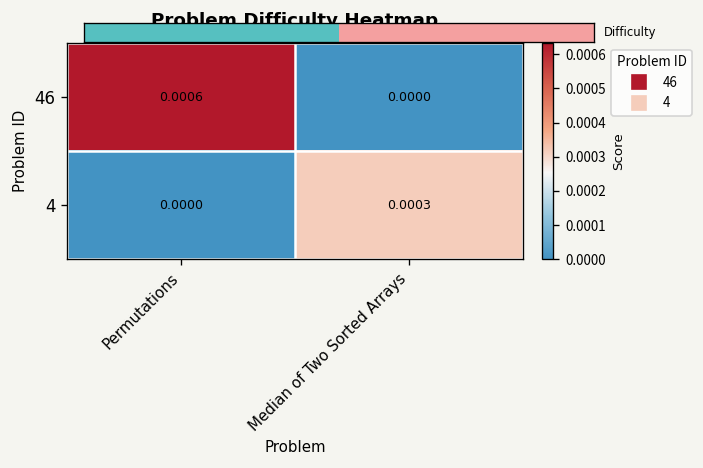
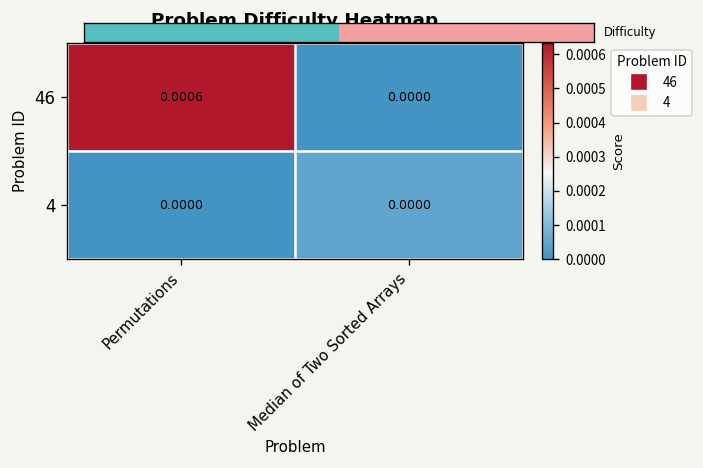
  {
    "Problem Difficulty Heatmap": {
      "46": {
        "Permutations": 0.0006,
        "Median of Two Sorted Arrays": 0.0000
      },
      "4": {
        "Permutations": 0.0000,
-       "Median of Two Sorted Arrays": 0.0003
+       "Median of Two Sorted Arrays": 0.0000
      }
    }
  }
